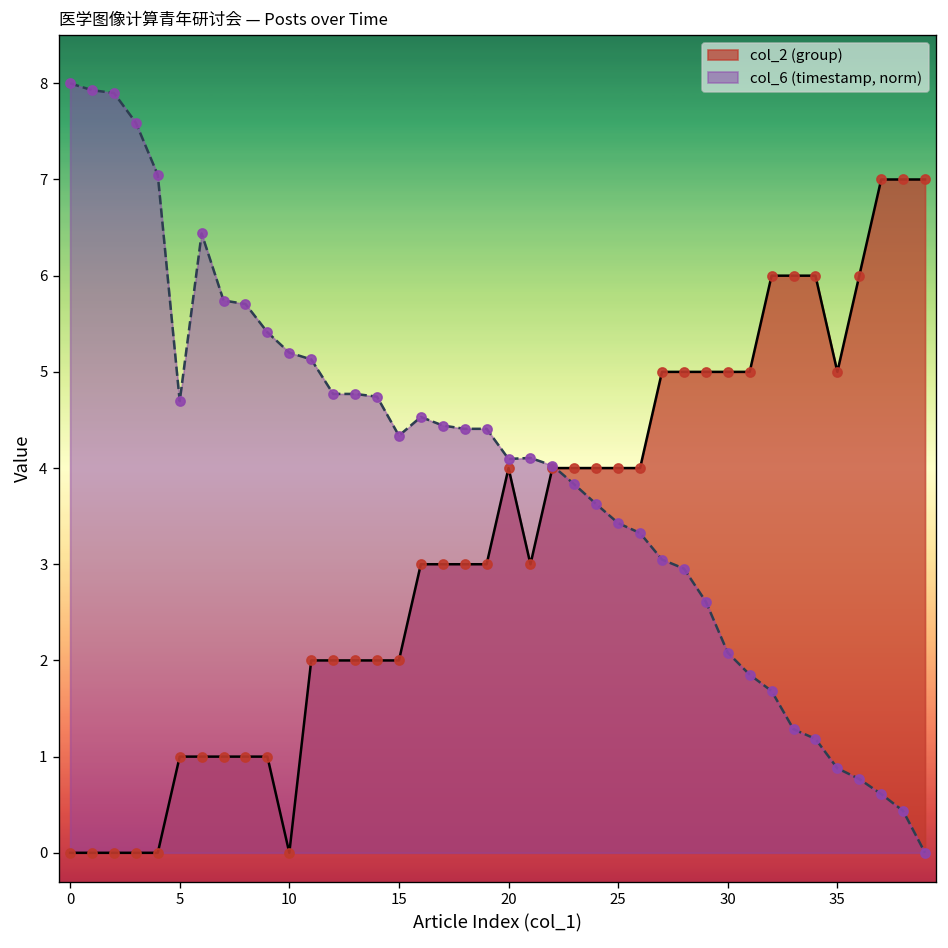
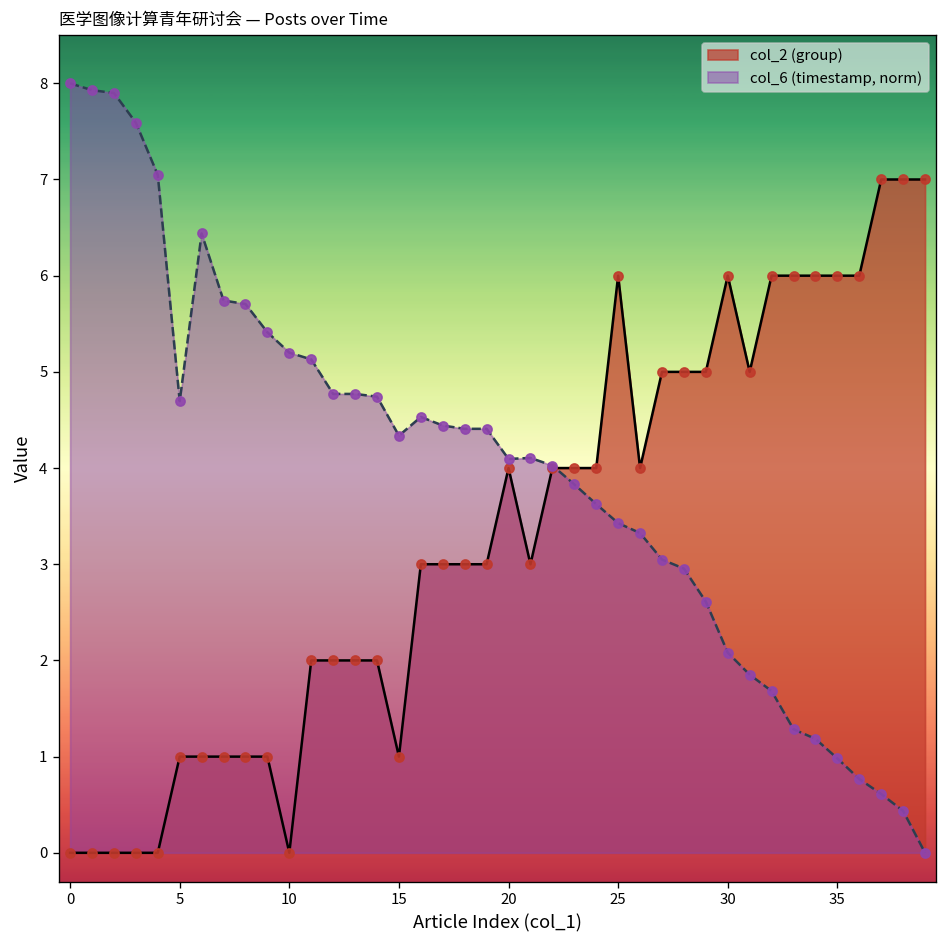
  {
    "col_2 (group)": {
      "0": 0,
      "5": 1,
      "10": 0,
-     "15": 2,
+     "15": 1,
      "20": 4,
-     "25": 4,
-     "30": 5,
-     "35": 5
+     "25": 6,
+     "30": 6,
+     "35": 6
    },
    "col_6 (timestamp, norm)": {
      "0": 8.0,
      "5": 4.7,
      "10": 5.2,
      "15": 4.3,
      "20": 4.1,
      "25": 3.4,
      "30": 2.1,
-     "35": 0.9
+     "35": 1.0
    }
  }
